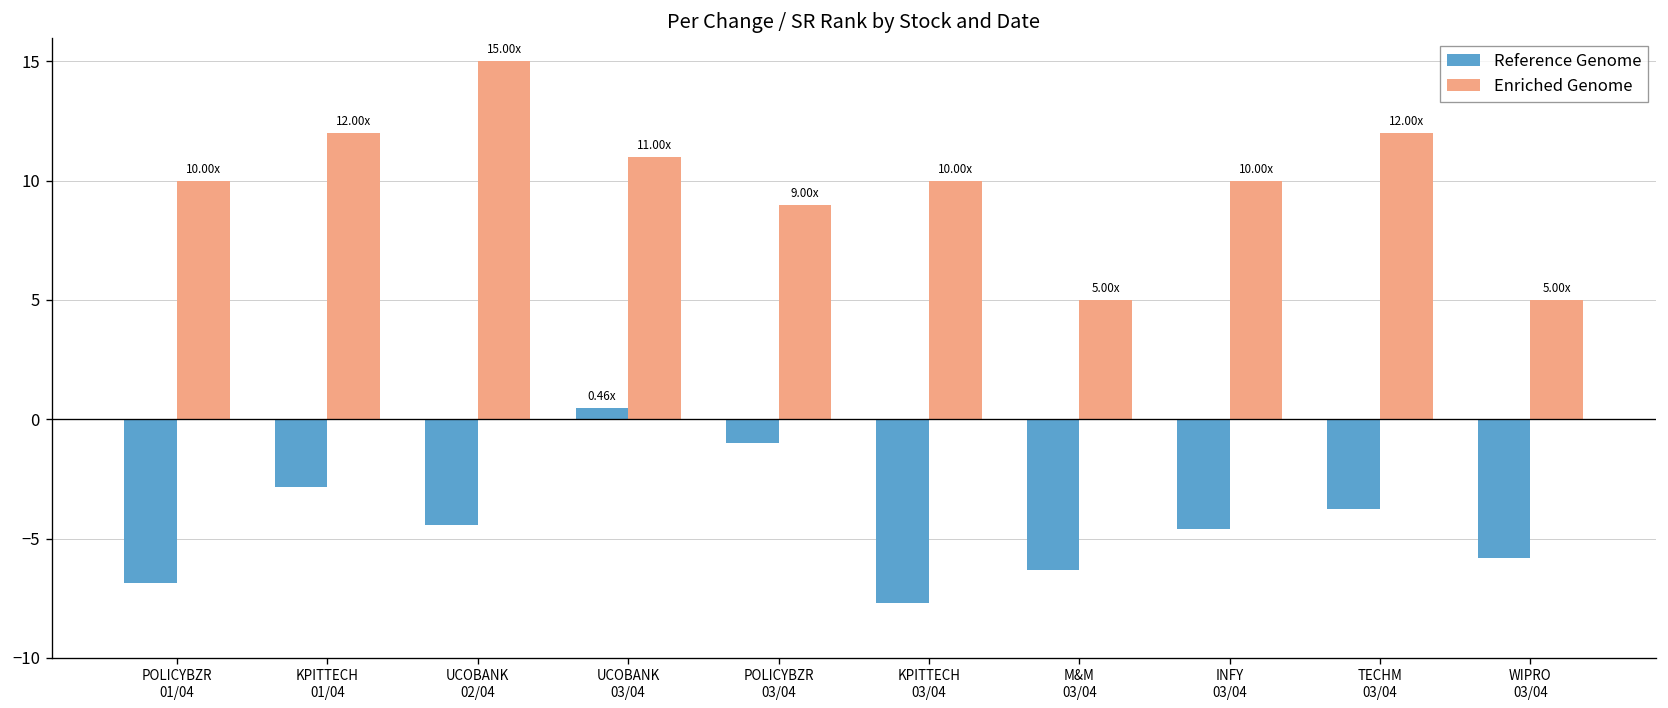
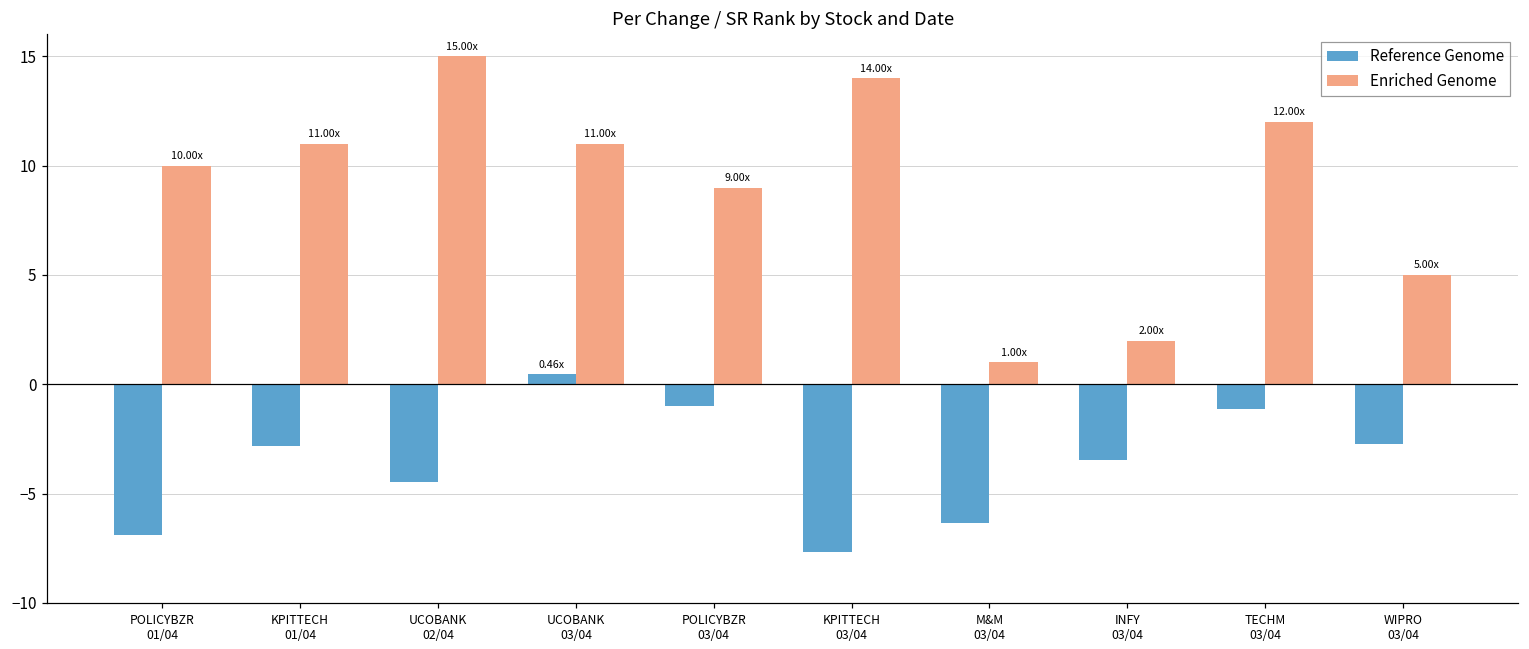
  {
    "Reference Genome": {
      "POLICYBZR 01/04": "-6.9",
      "KPITTECH 01/04": "-2.8",
      "UCOBANK 02/04": "-4.5",
      "POLICYBZR 03/04": "-1.0",
      "KPITTECH 03/04": "-7.7",
      "M&M 03/04": "-6.3",
-     "INFY 03/04": "-4.6",
-     "TECHM 03/04": "-3.8",
-     "WIPRO 03/04": "-5.8"
+     "INFY 03/04": "-3.5",
+     "TECHM 03/04": "-1.1",
+     "WIPRO 03/04": "-2.8"
    },
    "Enriched Genome": {
      "POLICYBZR 01/04": "10.00x",
-     "KPITTECH 01/04": "12.00x",
+     "KPITTECH 01/04": "11.00x",
      "UCOBANK 02/04": "15.00x",
      "UCOBANK 03/04": "11.00x",
      "POLICYBZR 03/04": "9.00x",
-     "KPITTECH 03/04": "10.00x",
-     "M&M 03/04": "5.00x",
-     "INFY 03/04": "10.00x",
+     "KPITTECH 03/04": "14.00x",
+     "M&M 03/04": "1.00x",
+     "INFY 03/04": "2.00x",
      "TECHM 03/04": "12.00x",
      "WIPRO 03/04": "5.00x"
    }
  }
